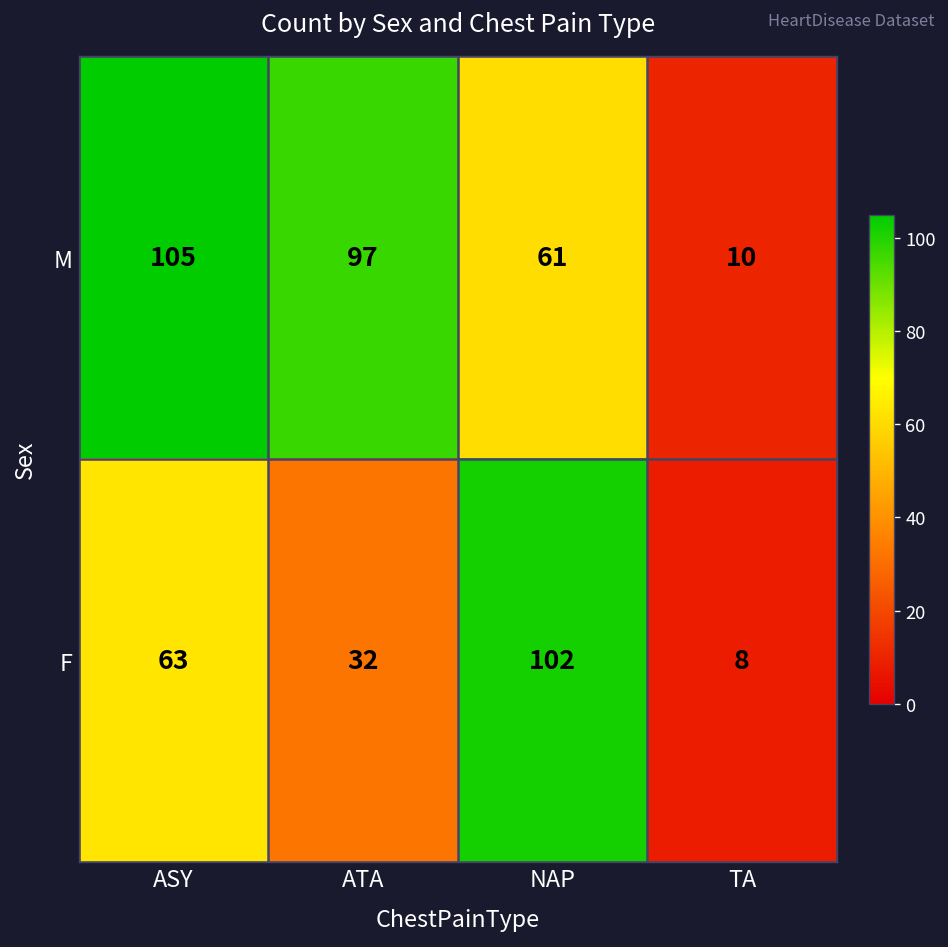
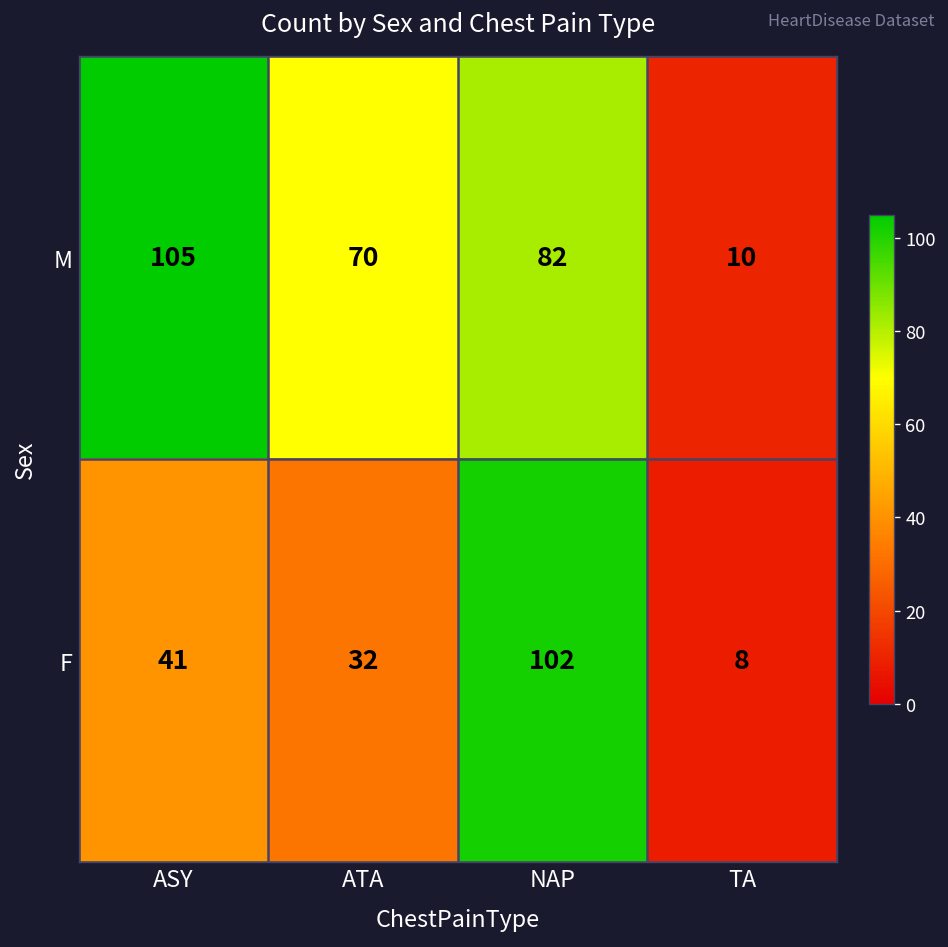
  {
    "M": {
      "ASY": 105,
-     "ATA": 97,
-     "NAP": 61,
+     "ATA": 70,
+     "NAP": 82,
      "TA": 10
    },
    "F": {
-     "ASY": 63,
+     "ASY": 41,
      "ATA": 32,
      "NAP": 102,
      "TA": 8
    }
  }
